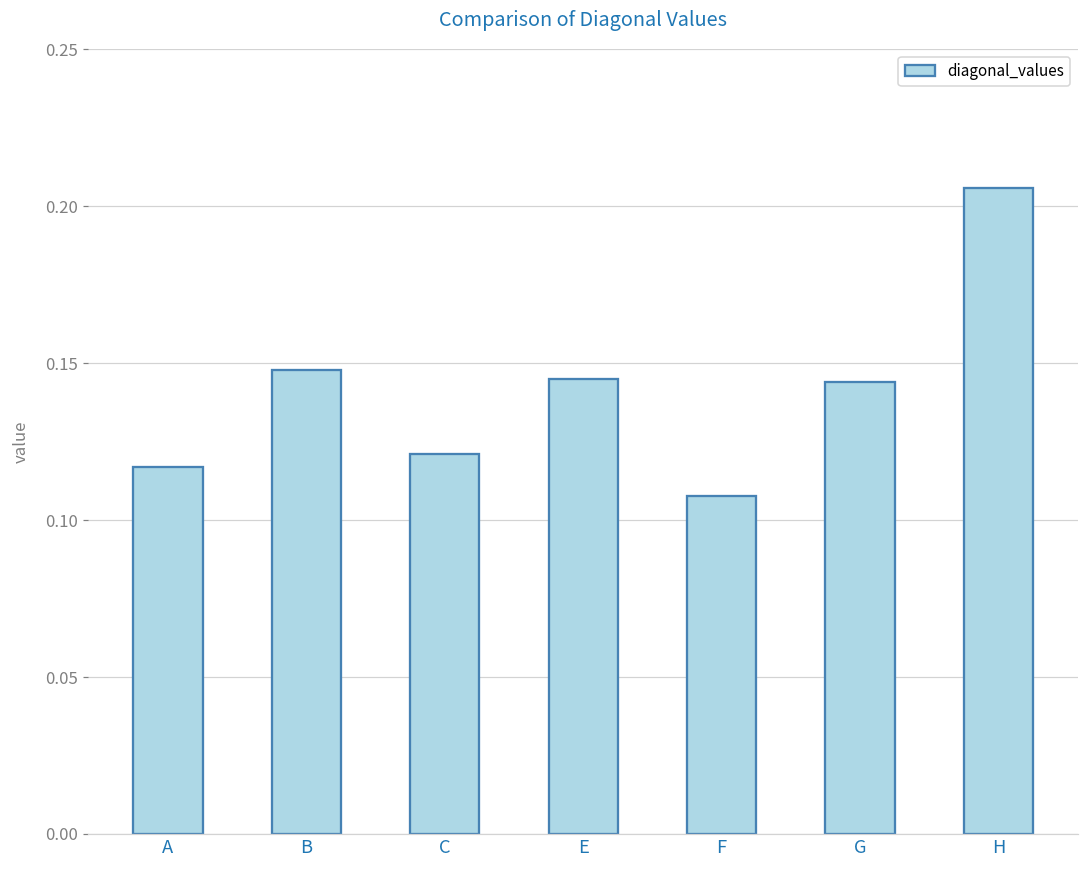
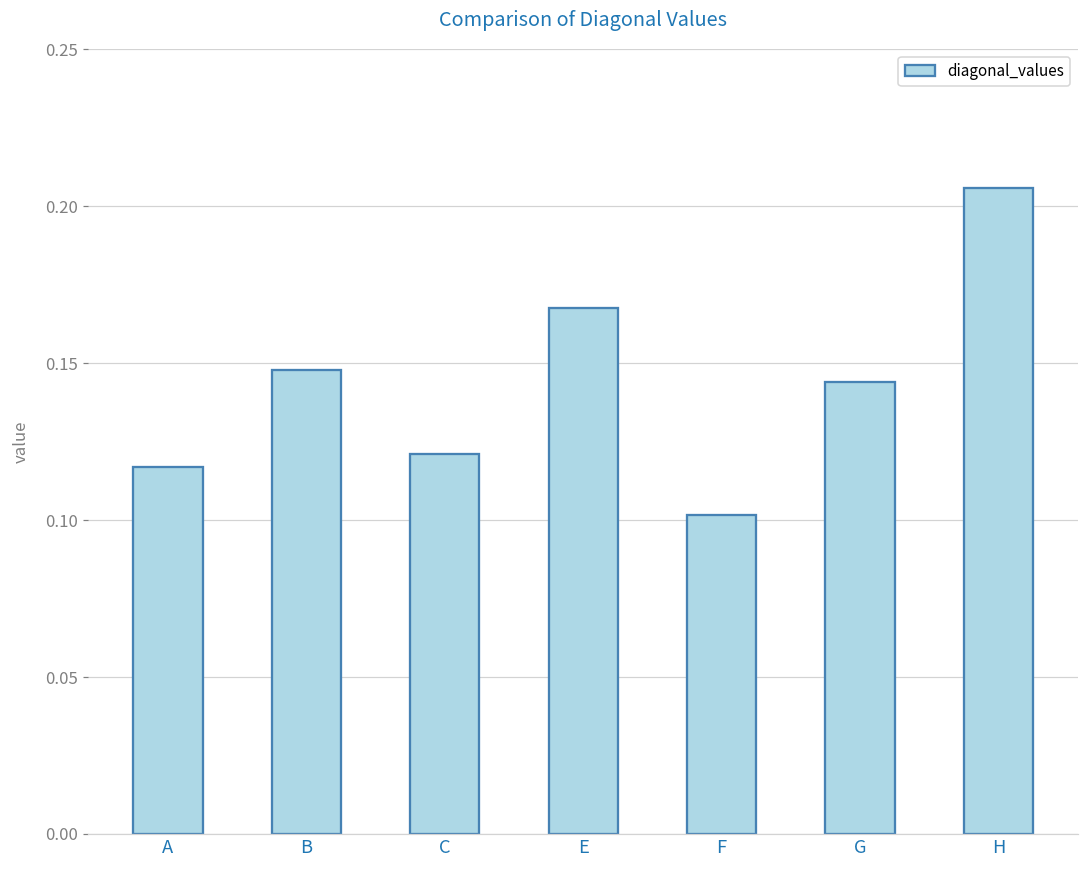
  {
    "A": 0.117,
    "B": 0.148,
    "C": 0.121,
-   "E": 0.145,
-   "F": 0.108,
+   "E": 0.168,
+   "F": 0.102,
    "G": 0.144,
    "H": 0.206
  }
